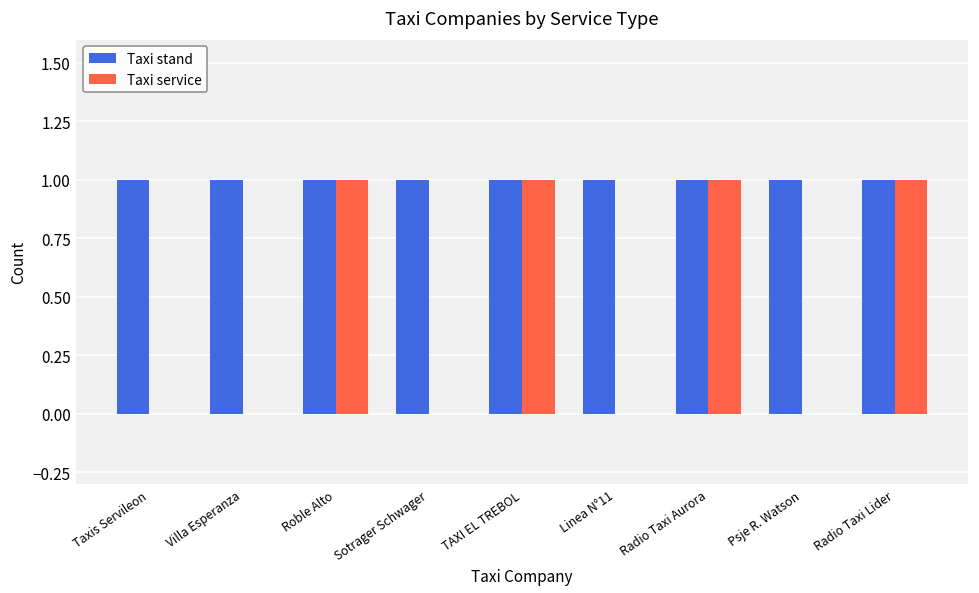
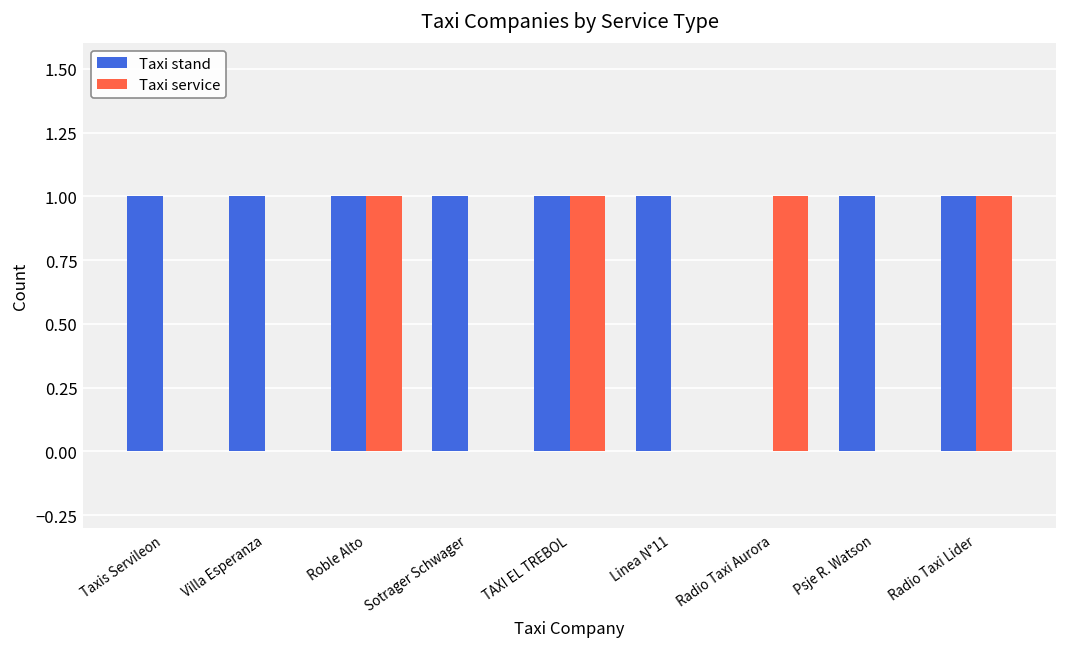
  {
    "Taxi stand": {
      "Taxis Servileon": 1,
      "Villa Esperanza": 1,
      "Roble Alto": 1,
      "Sotrager Schwager": 1,
      "TAXI EL TREBOL": 1,
      "Linea N°11": 1,
-     "Radio Taxi Aurora": 1,
+     "Radio Taxi Aurora": 0,
      "Psje R. Watson": 1,
      "Radio Taxi Lider": 1
    },
    "Taxi service": {
      "Taxis Servileon": 0,
      "Villa Esperanza": 0,
      "Roble Alto": 1,
      "Sotrager Schwager": 0,
      "TAXI EL TREBOL": 1,
      "Linea N°11": 0,
      "Radio Taxi Aurora": 1,
      "Psje R. Watson": 0,
      "Radio Taxi Lider": 1
    }
  }
